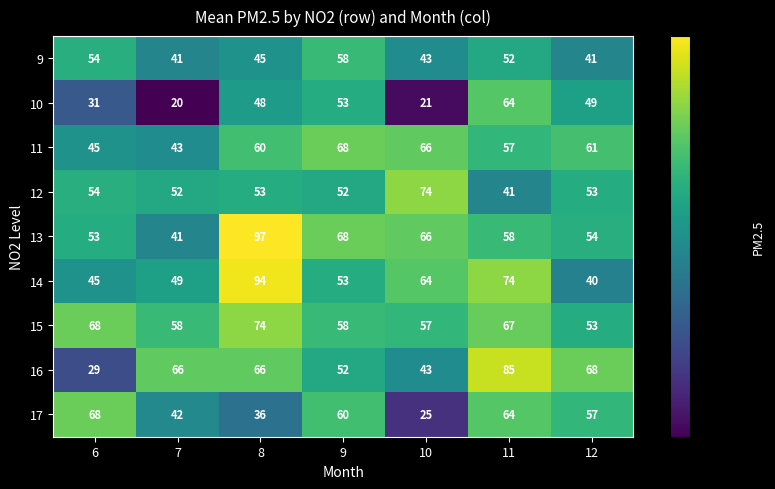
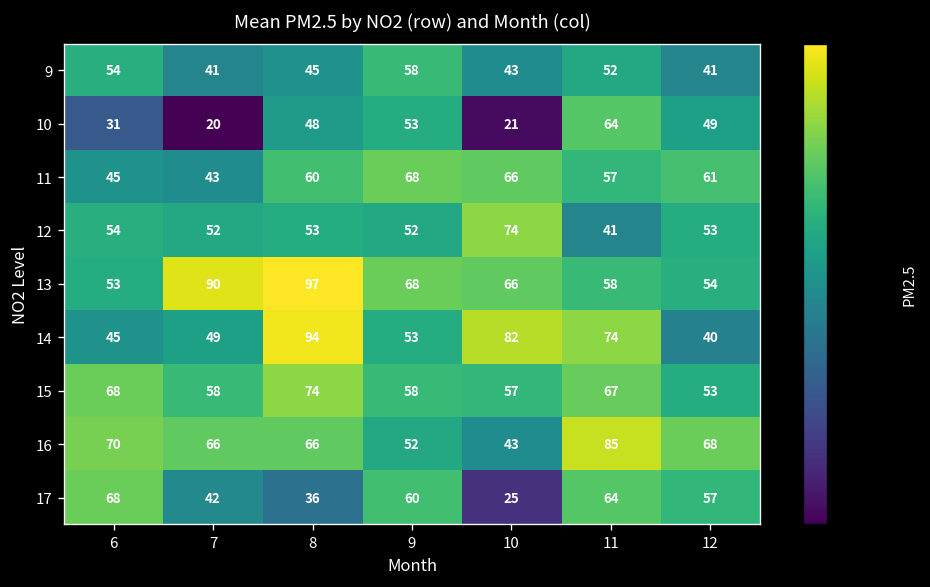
  {
    "9": {
      "6": 54,
      "7": 41,
      "8": 45,
      "9": 58,
      "10": 43,
      "11": 52,
      "12": 41
    },
    "10": {
      "6": 31,
      "7": 20,
      "8": 48,
      "9": 53,
      "10": 21,
      "11": 64,
      "12": 49
    },
    "11": {
      "6": 45,
      "7": 43,
      "8": 60,
      "9": 68,
      "10": 66,
      "11": 57,
      "12": 61
    },
    "12": {
      "6": 54,
      "7": 52,
      "8": 53,
      "9": 52,
      "10": 74,
      "11": 41,
      "12": 53
    },
    "13": {
      "6": 53,
-     "7": 41,
+     "7": 90,
      "8": 97,
      "9": 68,
      "10": 66,
      "11": 58,
      "12": 54
    },
    "14": {
      "6": 45,
      "7": 49,
      "8": 94,
      "9": 53,
-     "10": 64,
+     "10": 82,
      "11": 74,
      "12": 40
    },
    "15": {
      "6": 68,
      "7": 58,
      "8": 74,
      "9": 58,
      "10": 57,
      "11": 67,
      "12": 53
    },
    "16": {
-     "6": 29,
+     "6": 70,
      "7": 66,
      "8": 66,
      "9": 52,
      "10": 43,
      "11": 85,
      "12": 68
    },
    "17": {
      "6": 68,
      "7": 42,
      "8": 36,
      "9": 60,
      "10": 25,
      "11": 64,
      "12": 57
    }
  }
